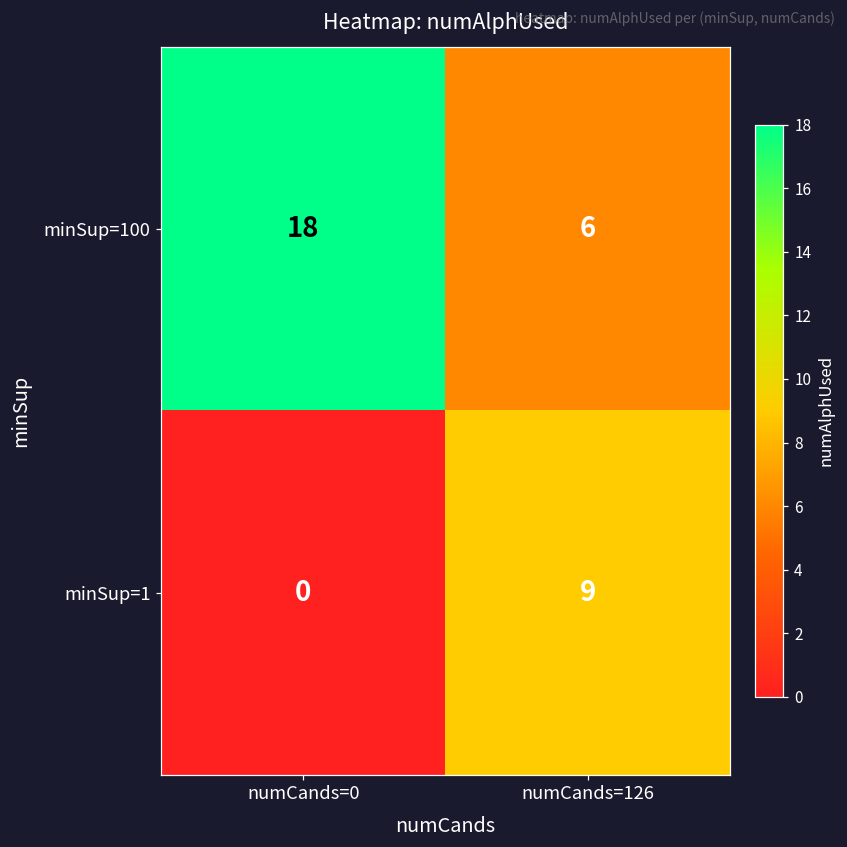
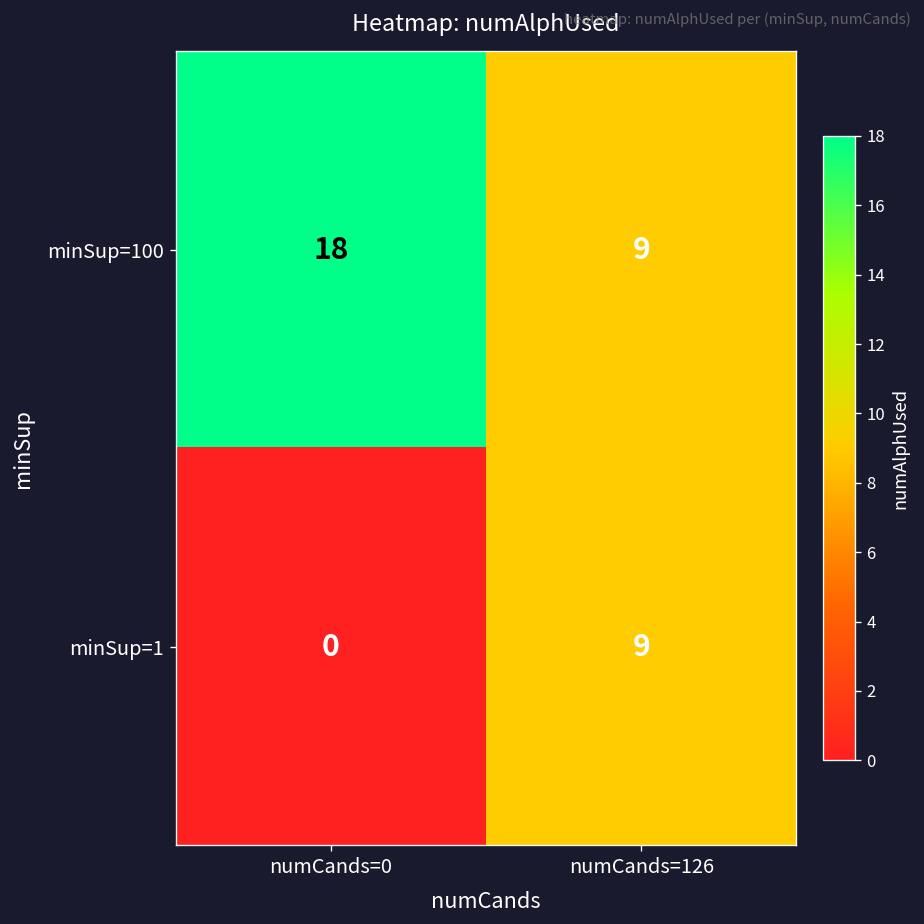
  {
    "minSup=100": {
      "numCands=0": 18,
-     "numCands=126": 6
+     "numCands=126": 9
    },
    "minSup=1": {
      "numCands=0": 0,
      "numCands=126": 9
    }
  }
